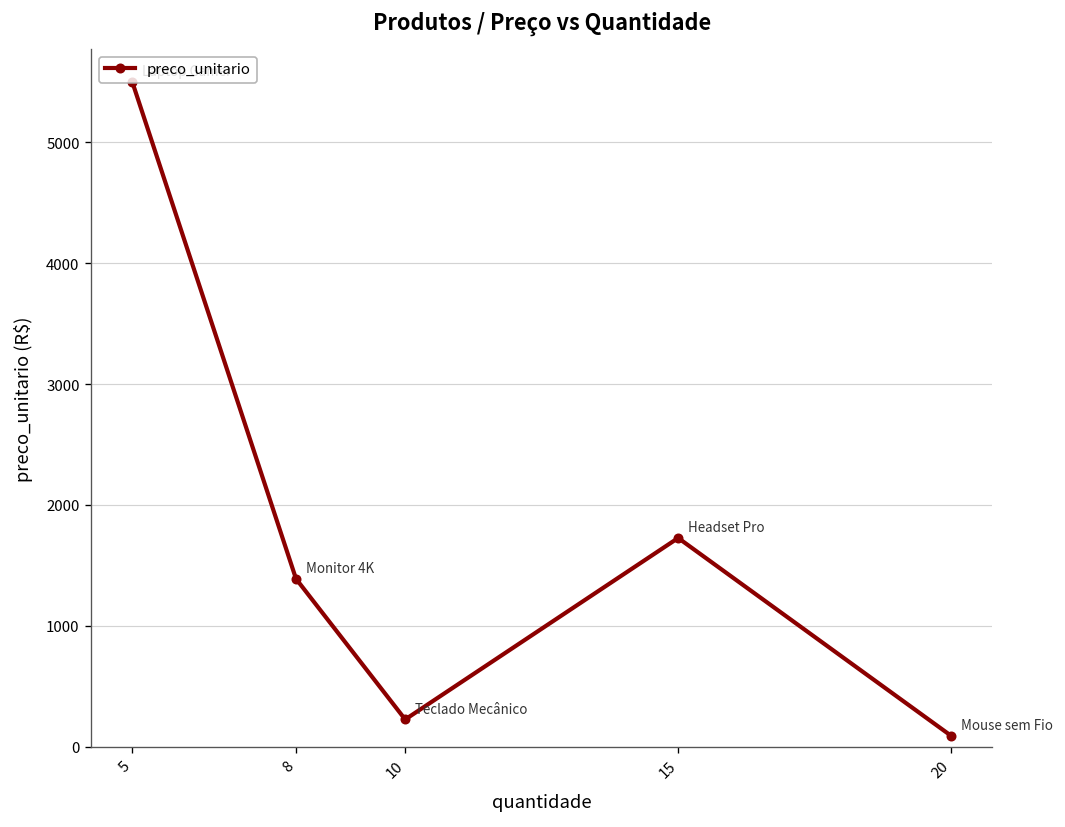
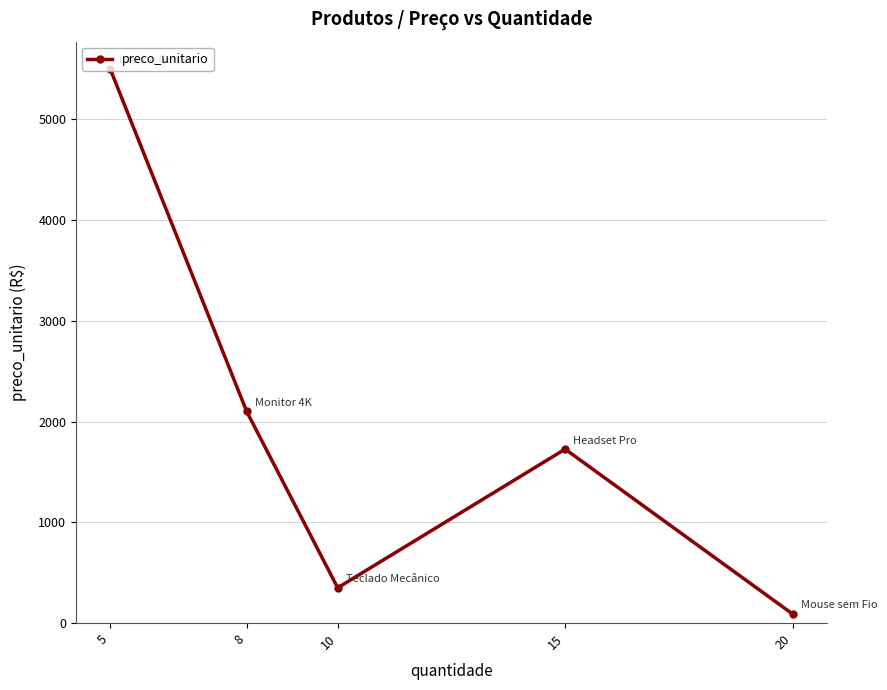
  {
-   "8": 1390,
-   "10": 230,
+   "8": 2100,
+   "10": 350,
    "15": 1730,
    "20": 90
  }
